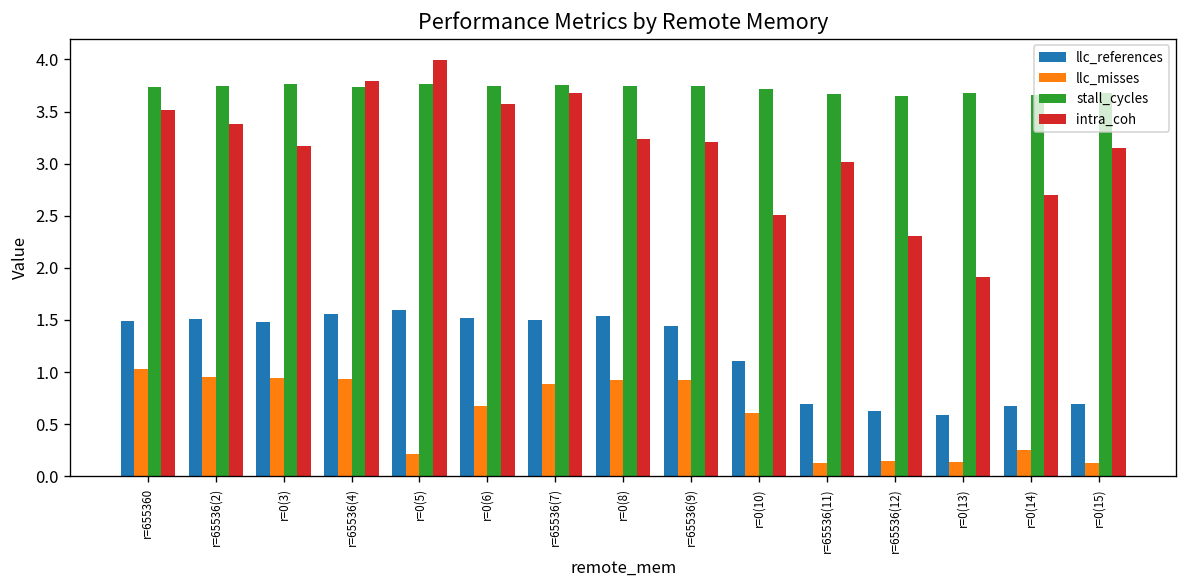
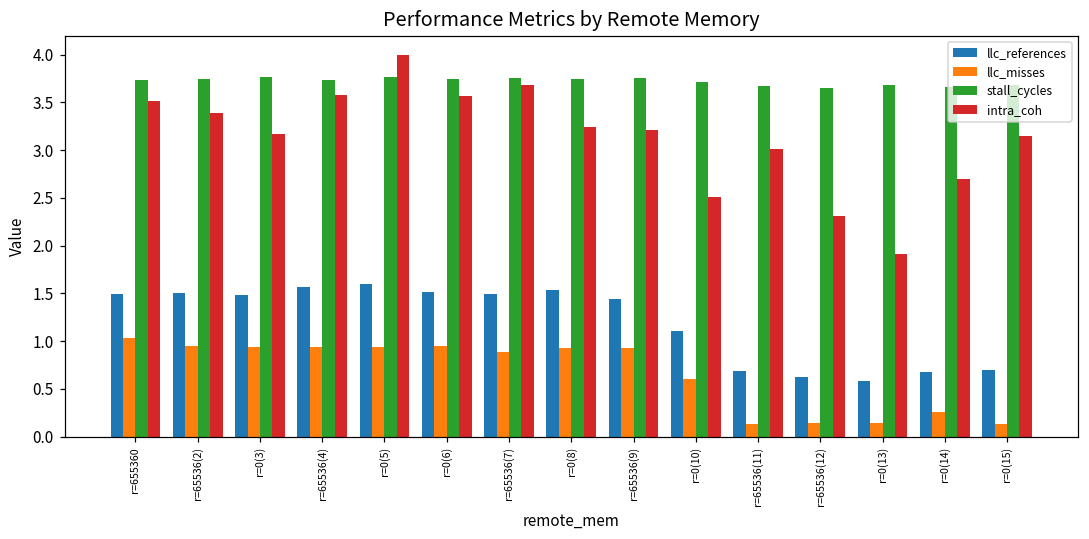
  {
    "llc_references": {
      "r=655360": 1.5,
      "r=65536(2)": 1.5,
      "r=0(3)": 1.5,
      "r=65536(4)": 1.6,
      "r=0(5)": 1.6,
      "r=0(6)": 1.5,
      "r=65536(7)": 1.5,
      "r=0(8)": 1.5,
      "r=65536(9)": 1.4,
      "r=0(10)": 1.1,
      "r=65536(11)": 0.7,
      "r=65536(12)": 0.6,
      "r=0(13)": 0.6,
      "r=0(14)": 0.7,
      "r=0(15)": 0.7
    },
    "llc_misses": {
      "r=655360": 1.0,
      "r=65536(2)": 1.0,
      "r=0(3)": 0.9,
      "r=65536(4)": 0.9,
-     "r=0(5)": 0.2,
-     "r=0(6)": 0.7,
+     "r=0(5)": 0.9,
+     "r=0(6)": 1.0,
      "r=65536(7)": 0.9,
      "r=0(8)": 0.9,
      "r=65536(9)": 0.9,
      "r=0(10)": 0.6,
      "r=65536(11)": 0.1,
      "r=65536(12)": 0.1,
      "r=0(13)": 0.1,
      "r=0(14)": 0.3,
      "r=0(15)": 0.1
    },
    "stall_cycles": {
      "r=655360": 3.7,
      "r=65536(2)": 3.7,
      "r=0(3)": 3.8,
      "r=65536(4)": 3.7,
      "r=0(5)": 3.8,
      "r=0(6)": 3.7,
      "r=65536(7)": 3.8,
      "r=0(8)": 3.7,
      "r=65536(9)": 3.8,
      "r=0(10)": 3.7,
      "r=65536(11)": 3.7,
      "r=65536(12)": 3.7,
      "r=0(13)": 3.7
    },
    "intra_coh": {
      "r=655360": 3.5,
      "r=65536(2)": 3.4,
      "r=0(3)": 3.2,
-     "r=65536(4)": 3.8,
+     "r=65536(4)": 3.6,
      "r=0(5)": 4.0,
      "r=0(6)": 3.6,
      "r=65536(7)": 3.7,
      "r=0(8)": 3.2,
      "r=65536(9)": 3.2,
      "r=0(10)": 2.5,
      "r=65536(11)": 3.0,
      "r=65536(12)": 2.3,
      "r=0(13)": 1.9,
      "r=0(14)": 2.7,
      "r=0(15)": 3.2
    }
  }
